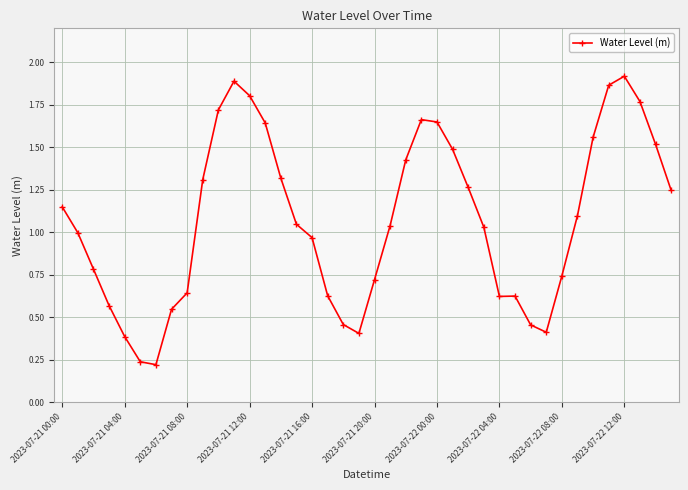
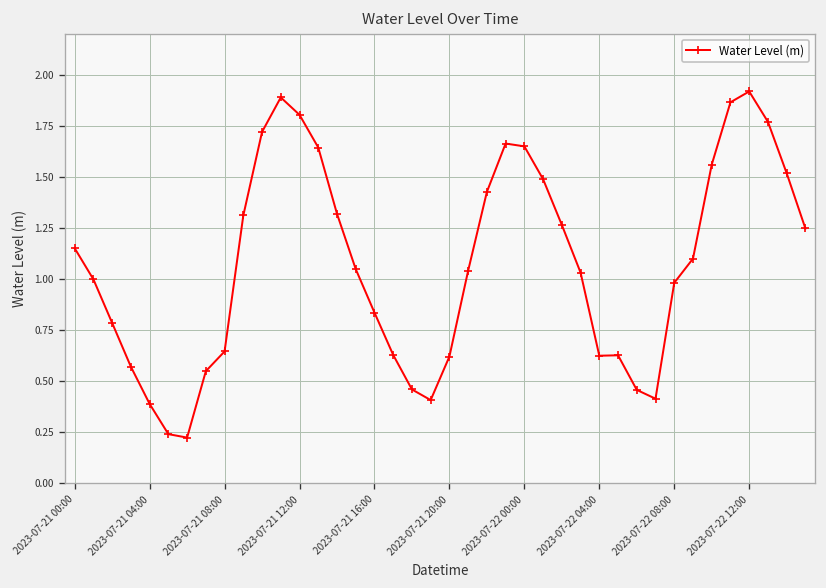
  {
    "2023-07-21 00:00": 1.15,
    "2023-07-21 04:00": 0.39,
    "2023-07-21 08:00": 0.64,
    "2023-07-21 12:00": 1.80,
-   "2023-07-21 16:00": 0.97,
-   "2023-07-21 20:00": 0.72,
+   "2023-07-21 16:00": 0.83,
+   "2023-07-21 20:00": 0.62,
    "2023-07-22 00:00": 1.65,
    "2023-07-22 04:00": 0.62,
-   "2023-07-22 08:00": 0.74,
+   "2023-07-22 08:00": 0.98,
    "2023-07-22 12:00": 1.92
  }
